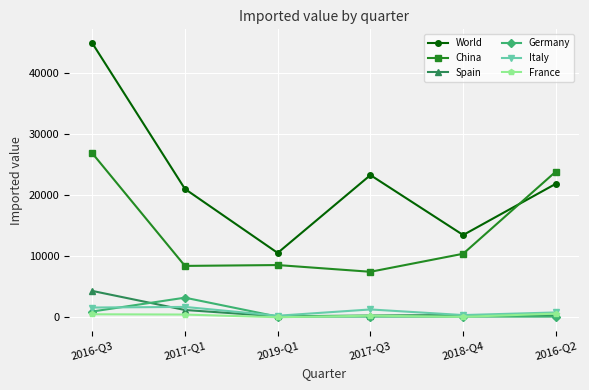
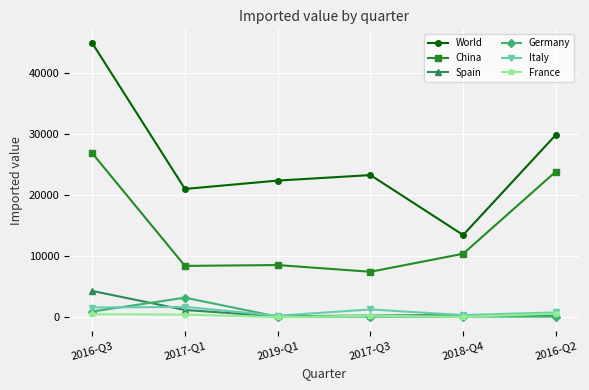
  {
    "World": {
      "2016-Q3": 45000,
      "2017-Q1": 21000,
-     "2019-Q1": 11000,
+     "2019-Q1": 22000,
      "2017-Q3": 23000,
      "2018-Q4": 13000,
-     "2016-Q2": 22000
+     "2016-Q2": 30000
    }
  }
